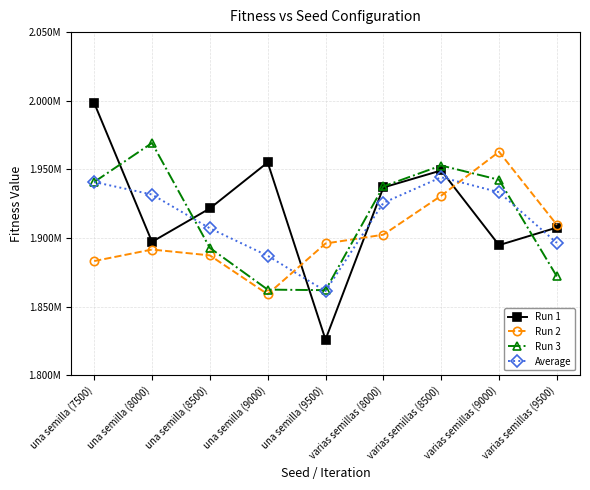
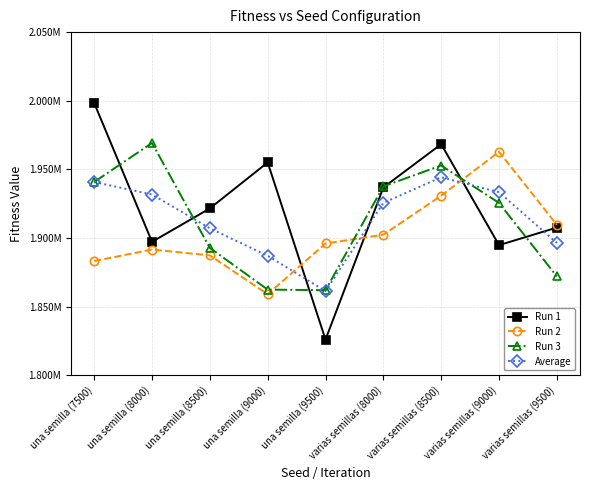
  {
    "Run 1": {
      "una semilla (7500)": 1998000,
      "una semilla (8000)": 1897000,
      "una semilla (8500)": 1922000,
      "una semilla (9000)": 1955000,
      "una semilla (9500)": 1826000,
-     "varias semillas (8500)": 1949000,
+     "varias semillas (8500)": 1968000,
      "varias semillas (9000)": 1895000,
      "varias semillas (9500)": 1908000
    },
    "Run 2": {
      "una semilla (7500)": 1883000,
      "una semilla (8000)": 1892000,
      "una semilla (8500)": 1887000,
      "una semilla (9000)": 1859000,
      "una semilla (9500)": 1896000,
      "varias semillas (8000)": 1902000,
      "varias semillas (8500)": 1931000,
      "varias semillas (9000)": 1963000,
      "varias semillas (9500)": 1910000
    },
    "Run 3": {
      "una semilla (8000)": 1969000,
      "una semilla (8500)": 1893000,
      "una semilla (9000)": 1862000,
      "varias semillas (8500)": 1953000,
-     "varias semillas (9000)": 1942000,
+     "varias semillas (9000)": 1926000,
      "varias semillas (9500)": 1872000
    },
    "Average": {
      "una semilla (8000)": 1932000,
      "una semilla (8500)": 1907000,
      "una semilla (9000)": 1887000,
      "varias semillas (8000)": 1926000,
      "varias semillas (8500)": 1944000,
      "varias semillas (9000)": 1933000,
      "varias semillas (9500)": 1896000
    }
  }
